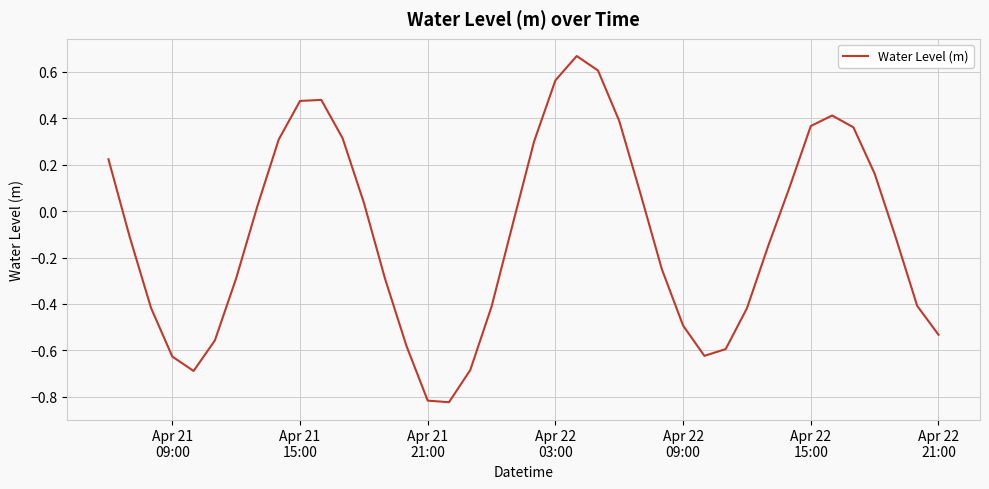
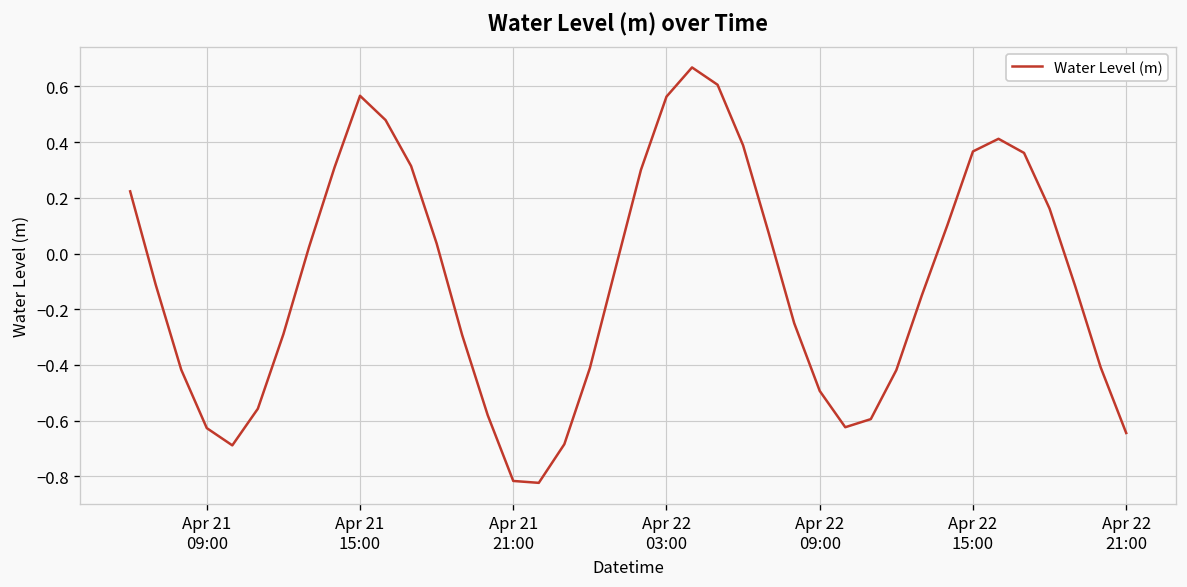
  {
    "Apr 21 09:00": -0.63,
-   "Apr 21 15:00": 0.47,
+   "Apr 21 15:00": 0.57,
    "Apr 21 21:00": -0.82,
    "Apr 22 03:00": 0.56,
    "Apr 22 09:00": -0.49,
    "Apr 22 15:00": 0.37,
-   "Apr 22 21:00": -0.53
+   "Apr 22 21:00": -0.64
  }
